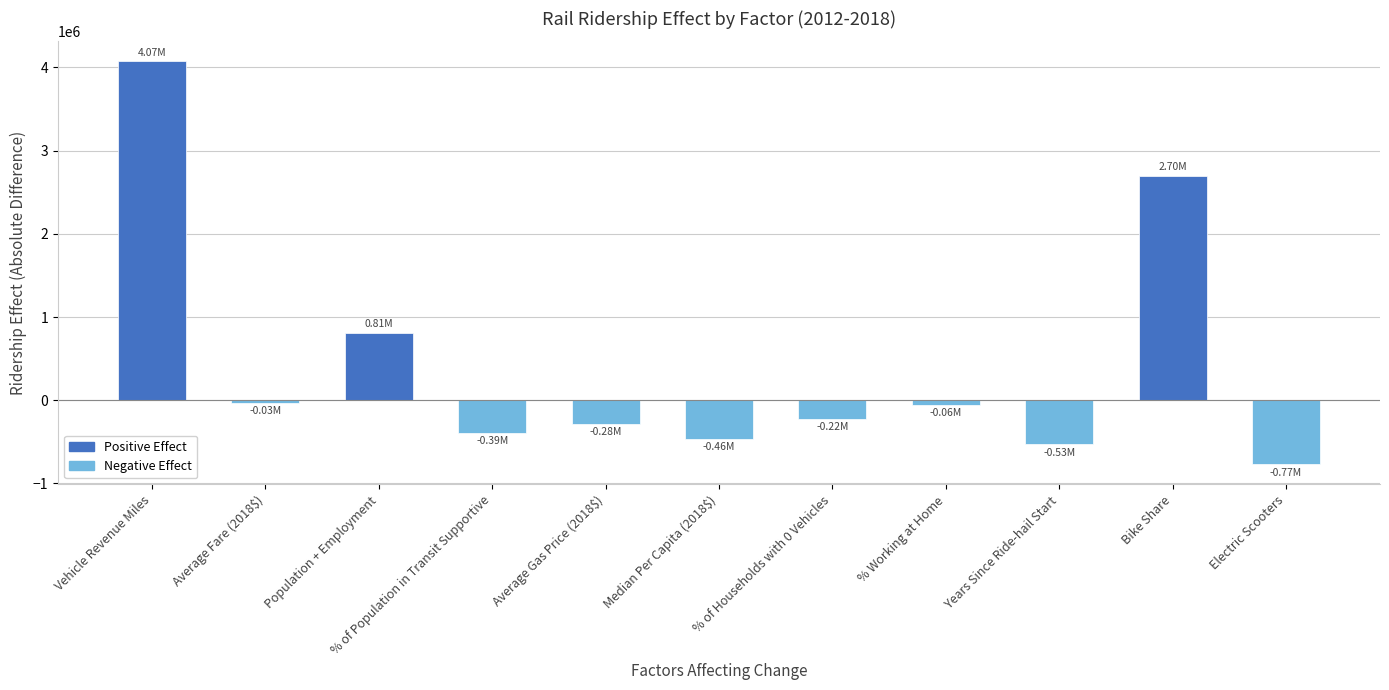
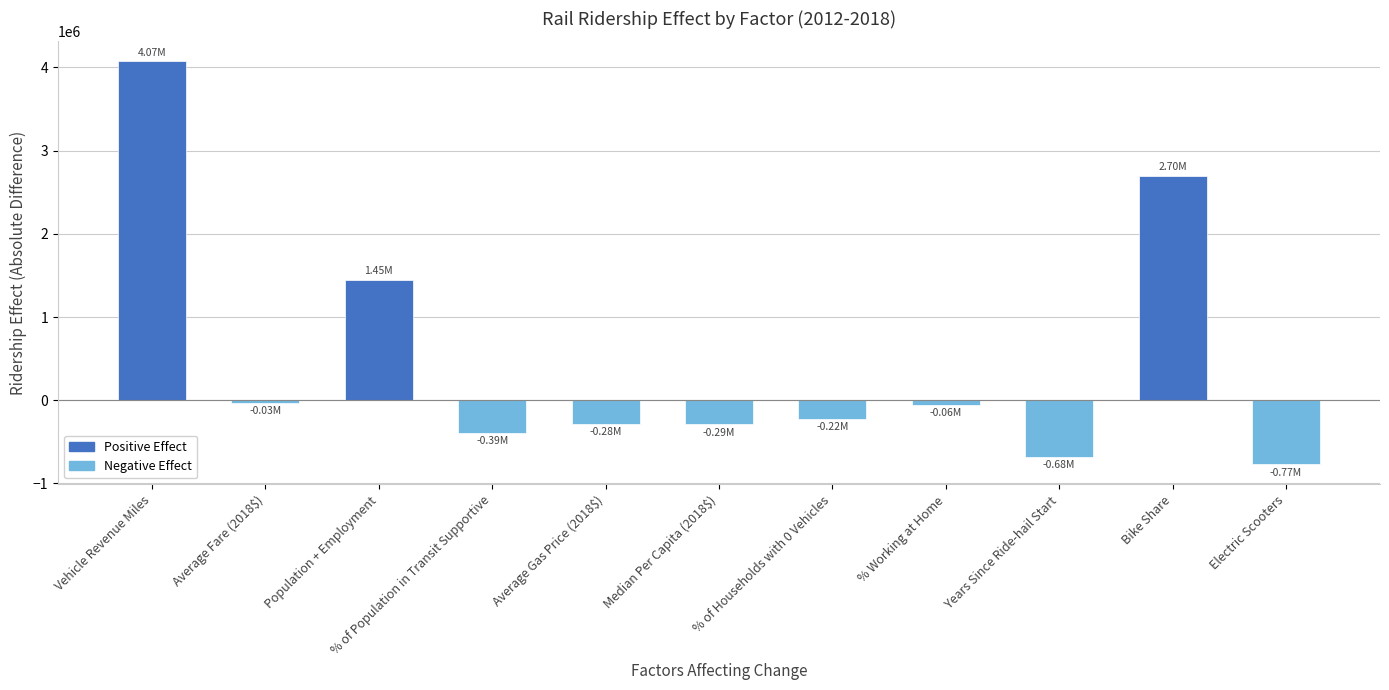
  {
    "Vehicle Revenue Miles": "4.07M",
    "Average Fare (2018$)": "-0.03M",
-   "Population + Employment": "0.81M",
+   "Population + Employment": "1.45M",
    "% of Population in Transit Supportive": "-0.39M",
    "Average Gas Price (2018$)": "-0.28M",
-   "Median Per Capita (2018$)": "-0.46M",
+   "Median Per Capita (2018$)": "-0.29M",
    "% of Households with 0 Vehicles": "-0.22M",
    "% Working at Home": "-0.06M",
-   "Years Since Ride-hail Start": "-0.53M",
+   "Years Since Ride-hail Start": "-0.68M",
    "Bike Share": "2.70M",
    "Electric Scooters": "-0.77M"
  }
